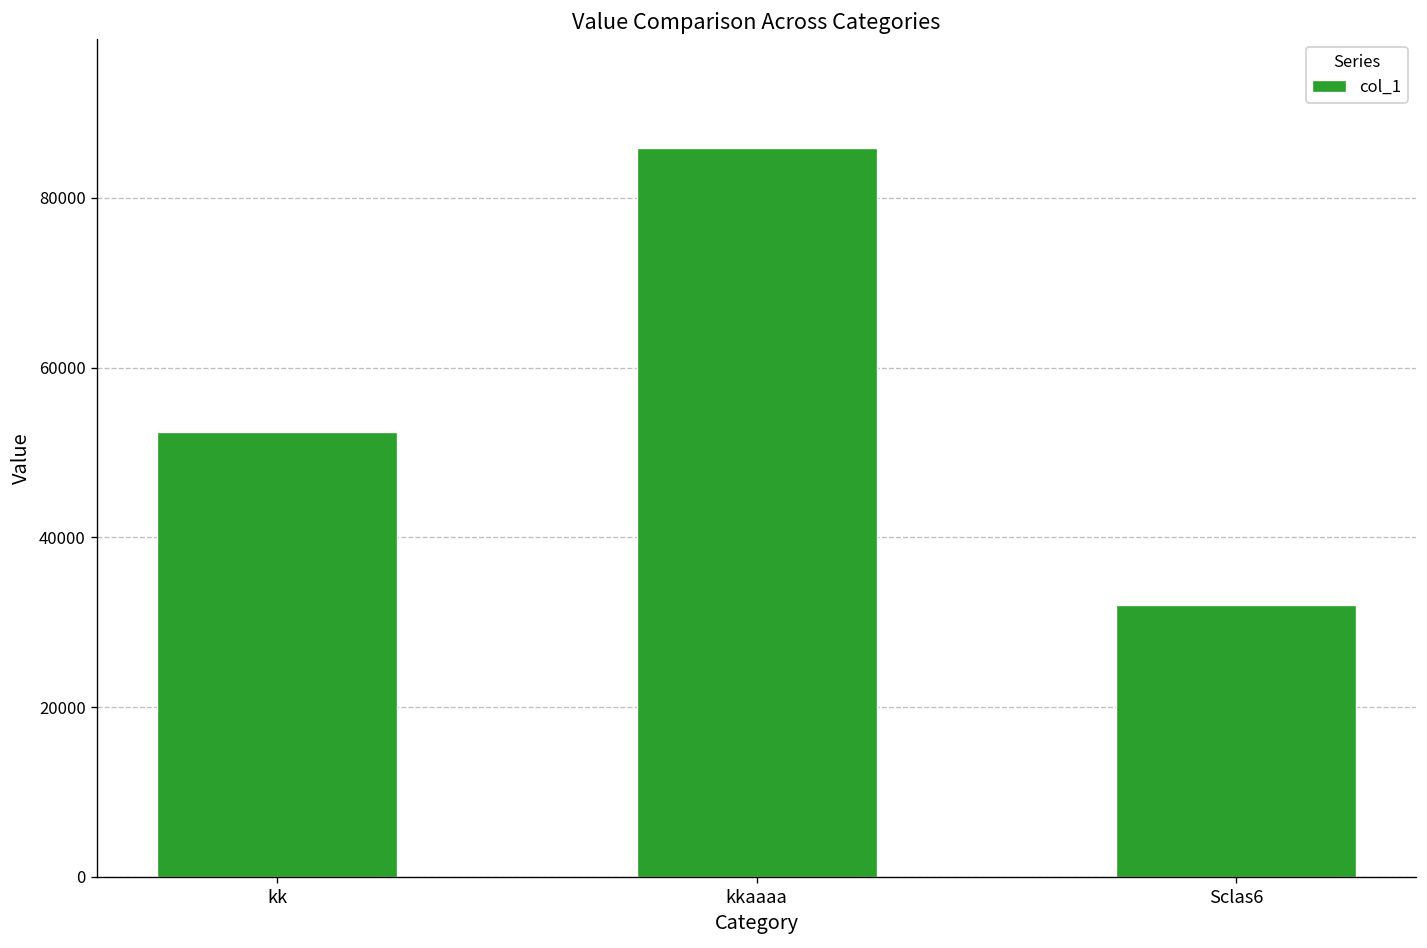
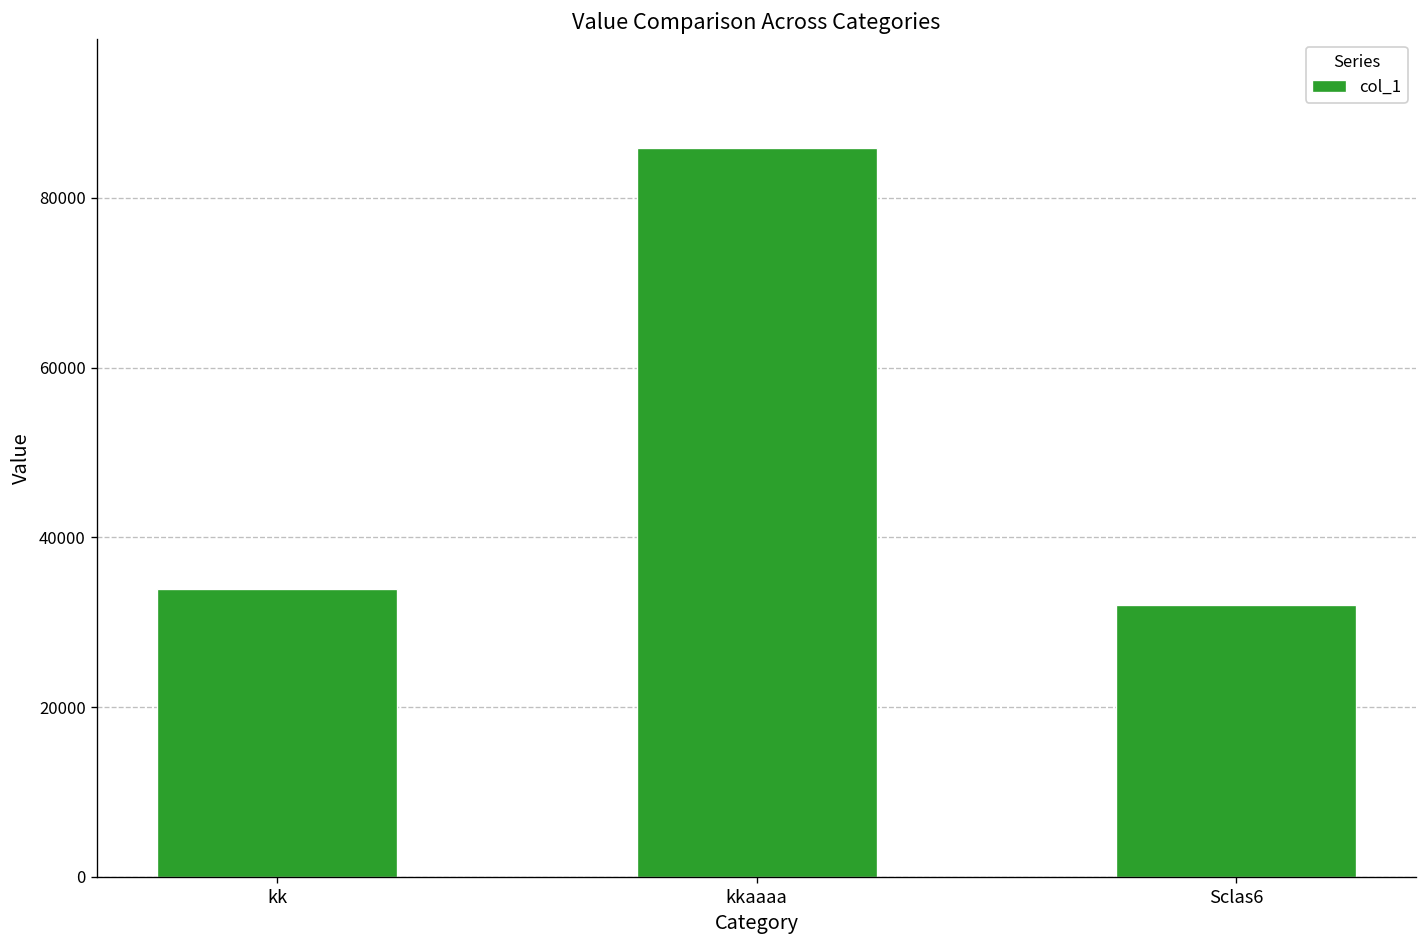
  {
-   "kk": 52000,
+   "kk": 34000,
    "kkaaaa": 86000,
    "Sclas6": 32000
  }
